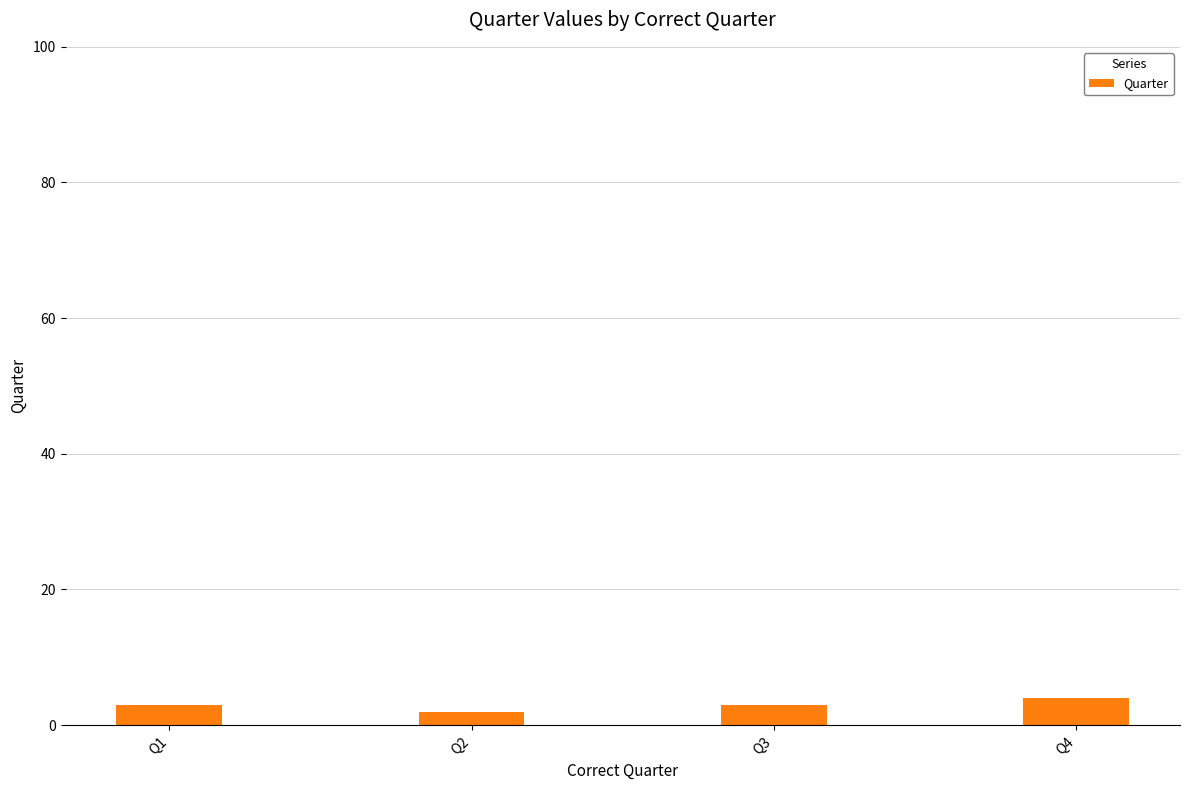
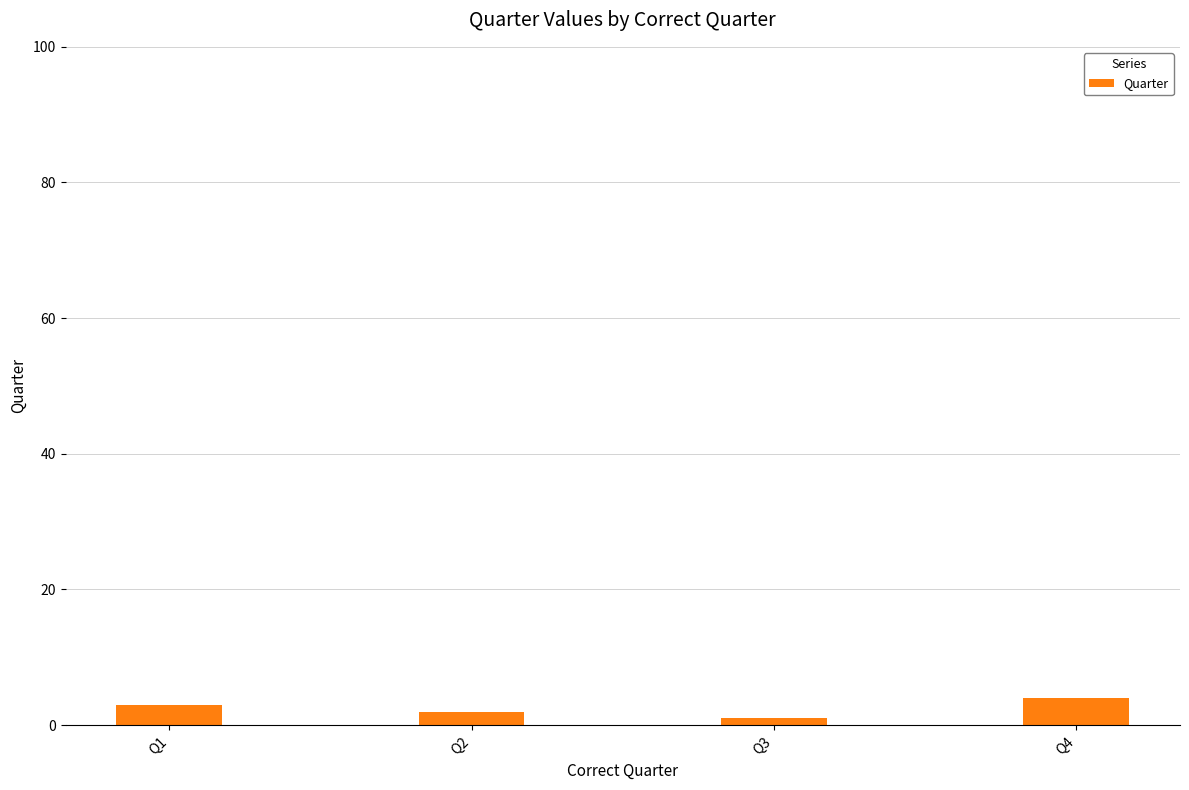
  {
    "Q1": 3,
    "Q2": 2,
-   "Q3": 3,
+   "Q3": 1,
    "Q4": 4
  }
